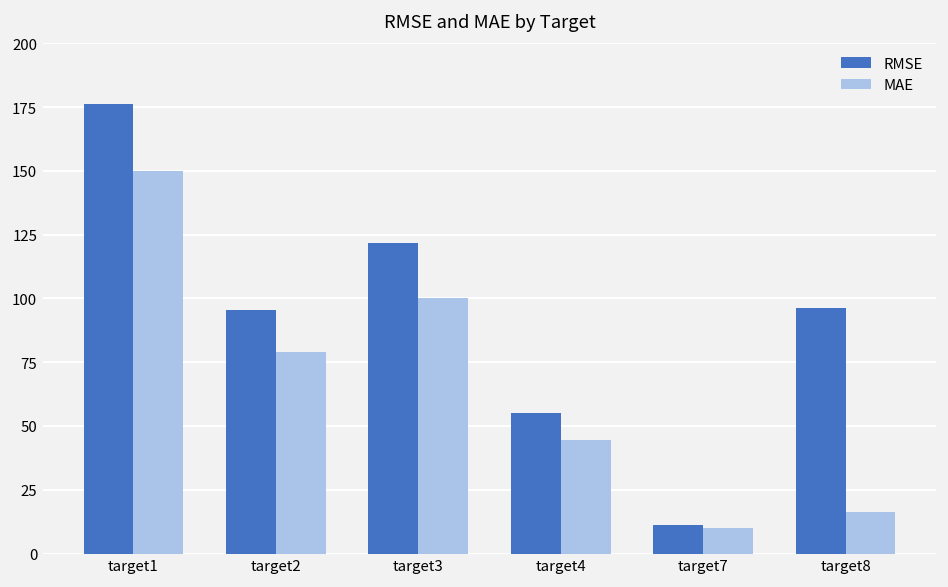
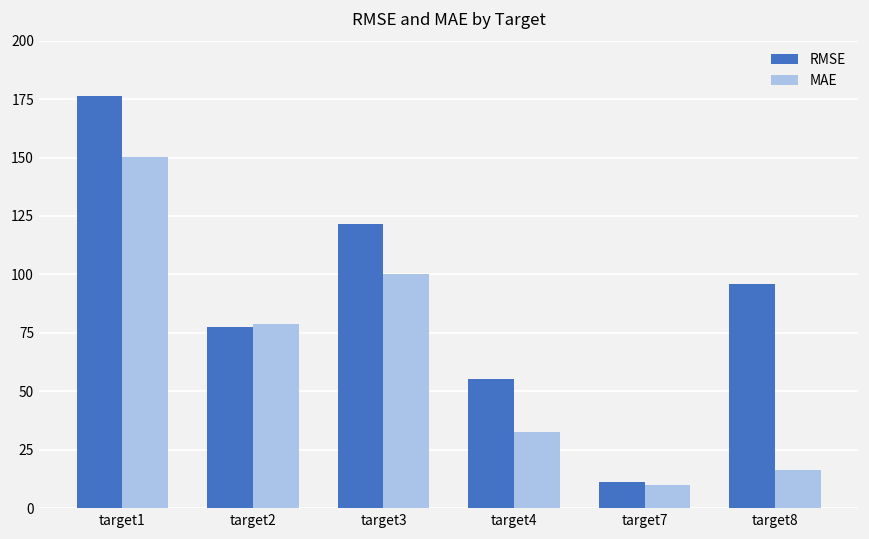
  {
    "RMSE": {
      "target1": 176,
-     "target2": 96,
+     "target2": 77,
      "target3": 122,
      "target4": 55,
      "target7": 11,
      "target8": 96
    },
    "MAE": {
      "target1": 150,
      "target2": 79,
      "target3": 100,
-     "target4": 45,
+     "target4": 33,
      "target7": 10,
      "target8": 16
    }
  }
